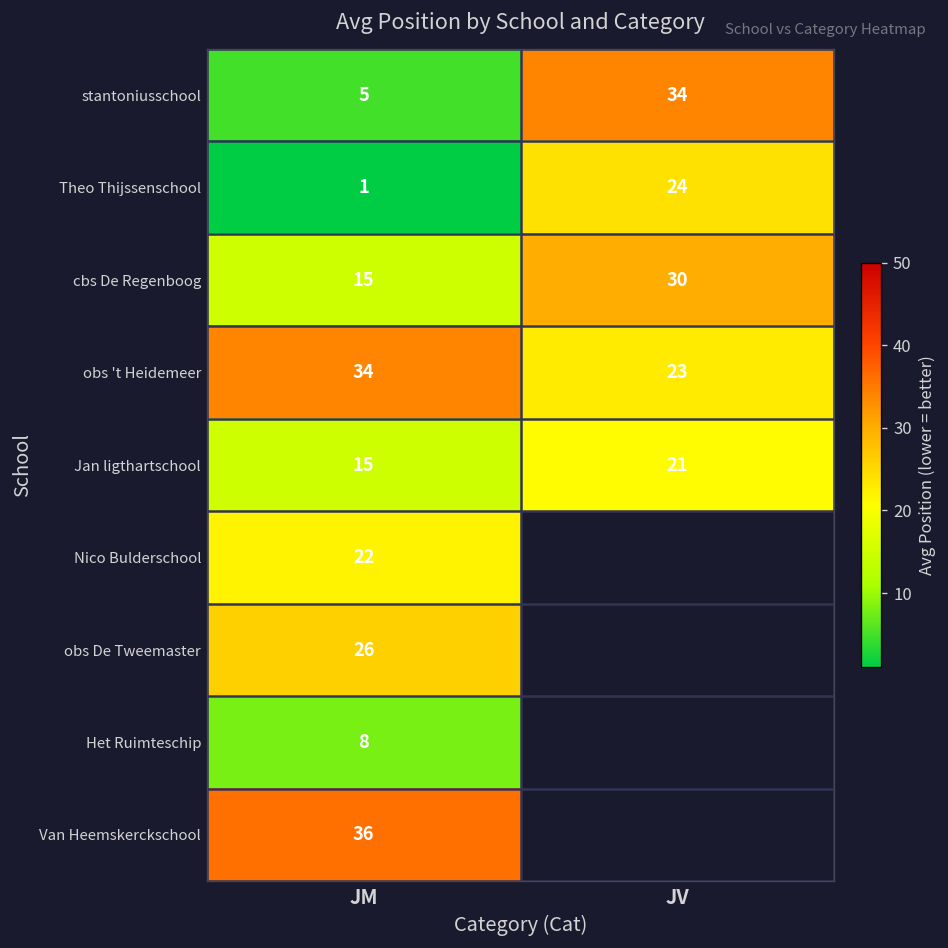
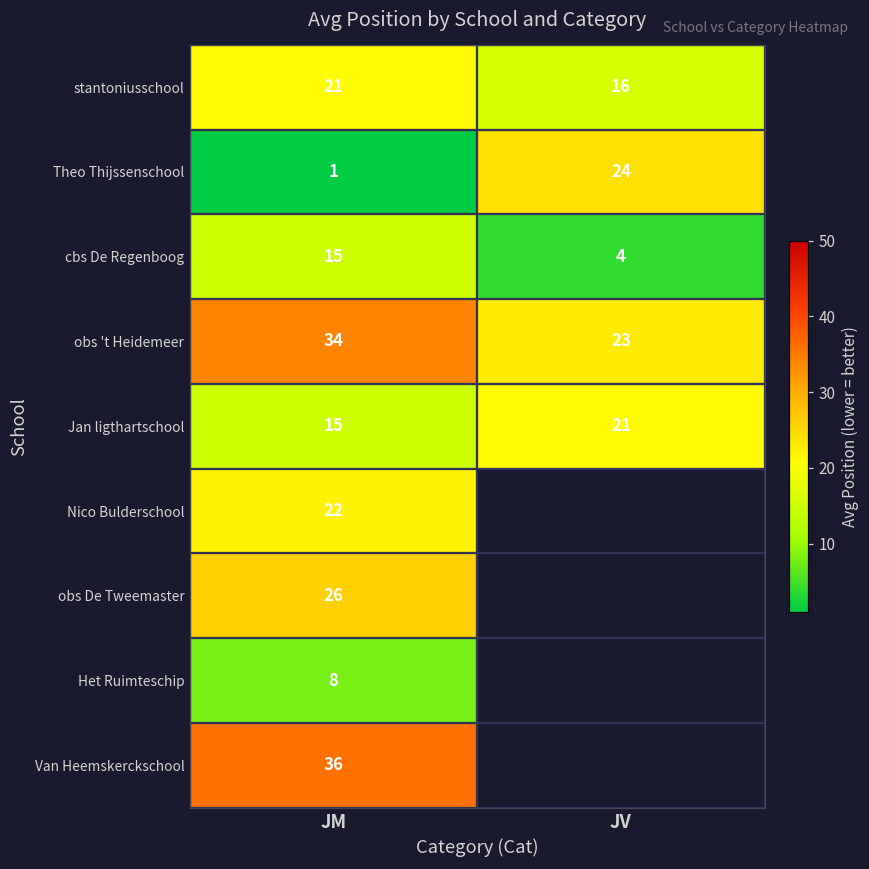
  {
    "stantoniusschool": {
-     "JM": 5,
-     "JV": 34
+     "JM": 21,
+     "JV": 16
    },
    "Theo Thijssenschool": {
      "JM": 1,
      "JV": 24
    },
    "cbs De Regenboog": {
      "JM": 15,
-     "JV": 30
+     "JV": 4
    },
    "obs 't Heidemeer": {
      "JM": 34,
      "JV": 23
    },
    "Jan ligthartschool": {
      "JM": 15,
      "JV": 21
    },
    "Nico Bulderschool": {
      "JM": 22
    },
    "obs De Tweemaster": {
      "JM": 26
    },
    "Het Ruimteschip": {
      "JM": 8
    },
    "Van Heemskerckschool": {
      "JM": 36
    }
  }
